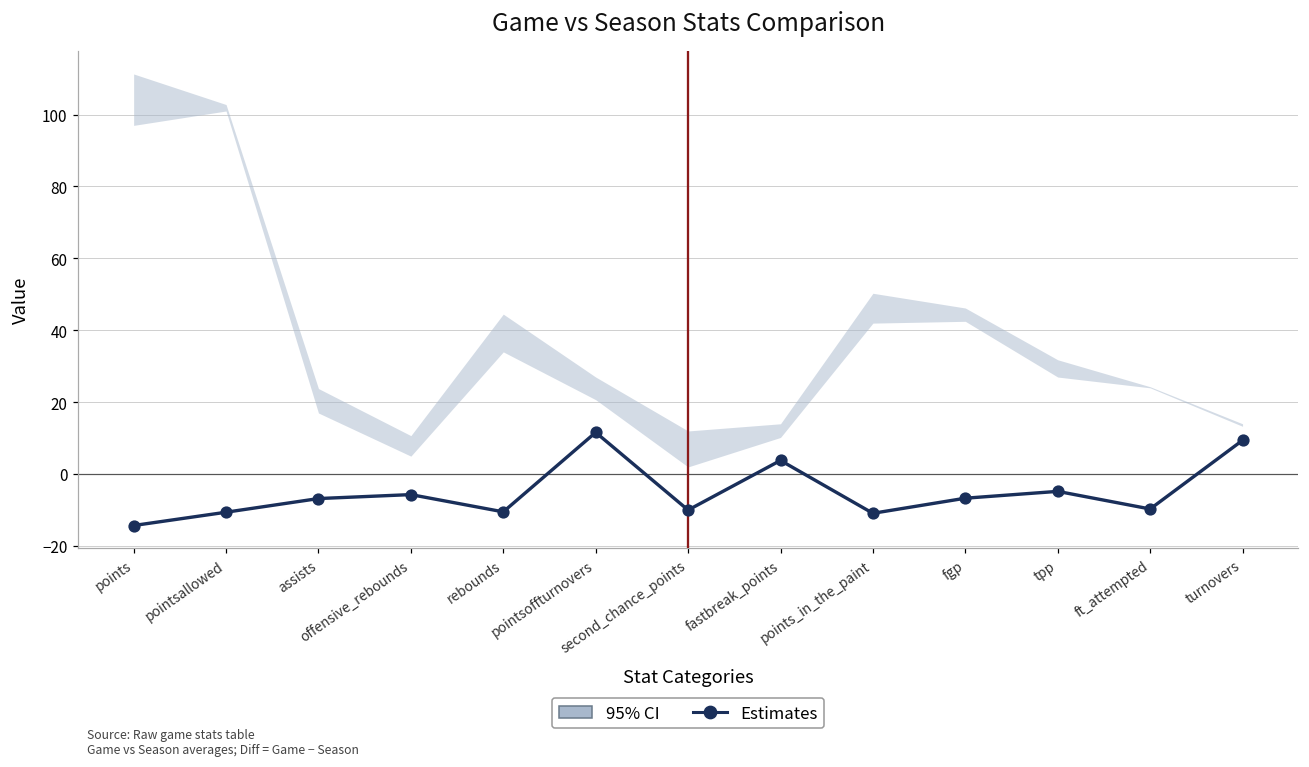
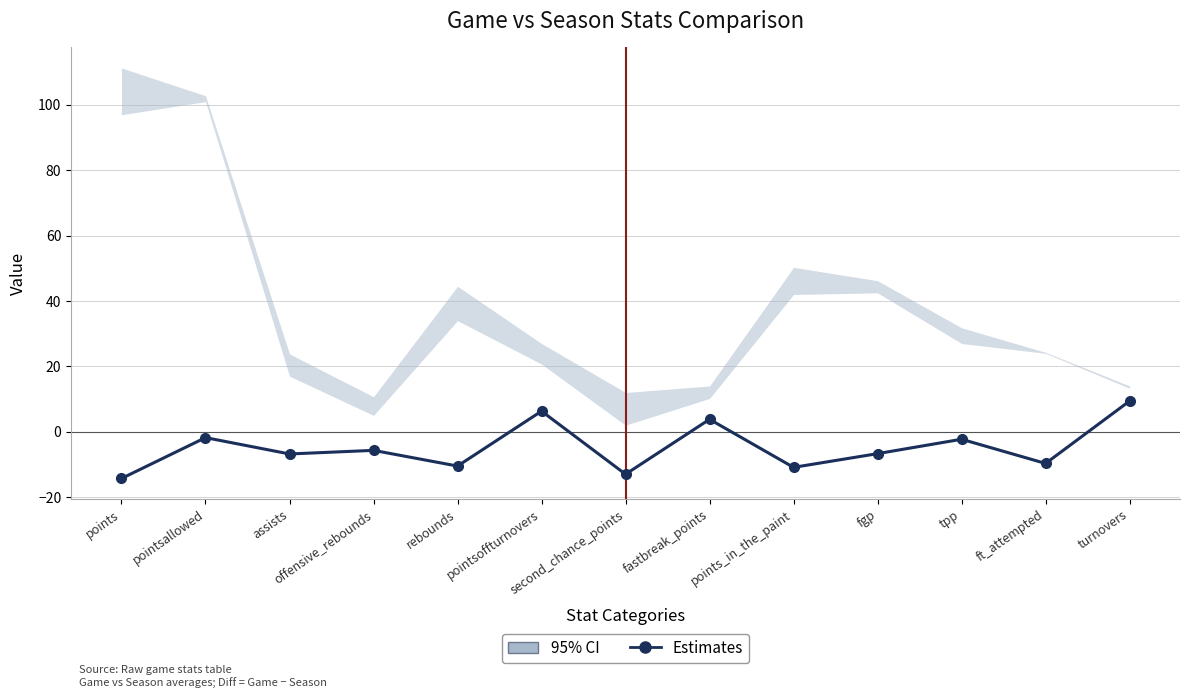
  {
    "Estimates": {
      "points": -14,
-     "pointsallowed": -11,
+     "pointsallowed": -2,
      "assists": -7,
      "offensive_rebounds": -6,
      "rebounds": -11,
-     "pointsoffturnovers": 12,
-     "second_chance_points": -10,
+     "pointsoffturnovers": 6,
+     "second_chance_points": -13,
      "fastbreak_points": 4,
      "points_in_the_paint": -11,
      "fgp": -7,
-     "tpp": -5,
+     "tpp": -2,
      "ft_attempted": -10,
      "turnovers": 9
    }
  }
